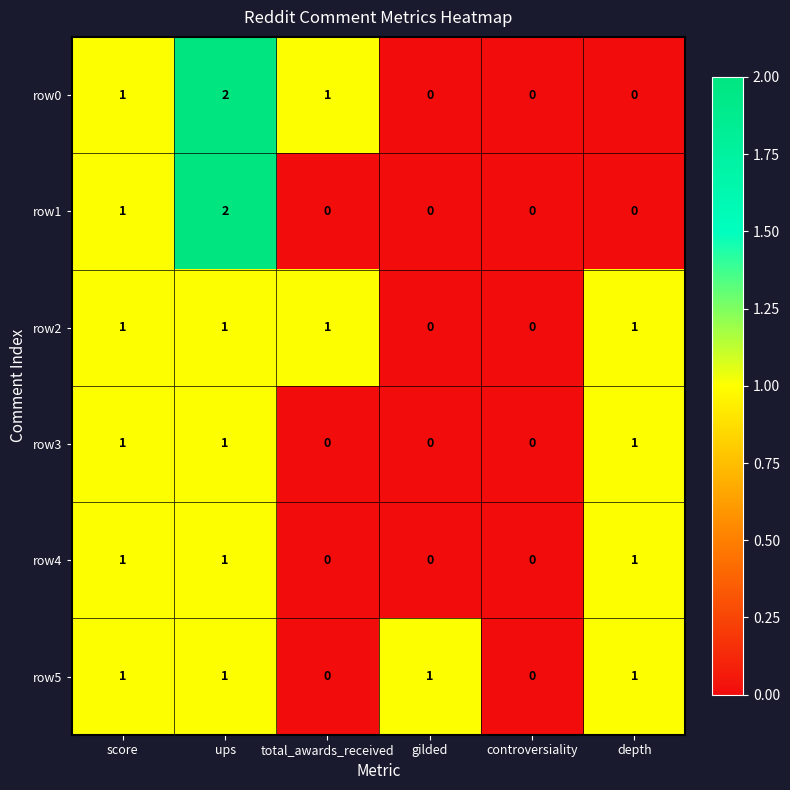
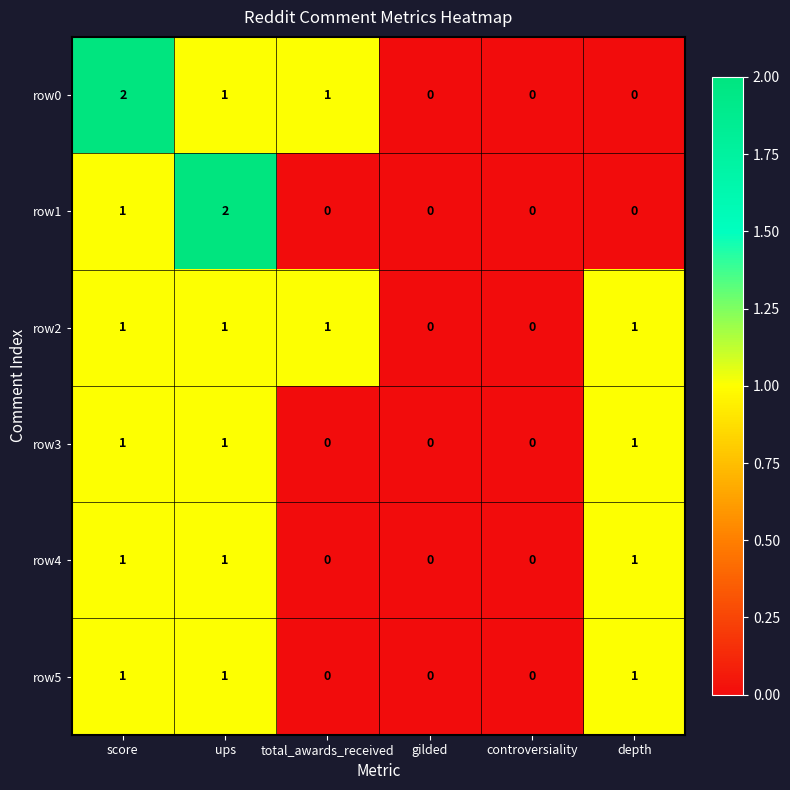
  {
    "row0": {
-     "score": 1,
-     "ups": 2,
+     "score": 2,
+     "ups": 1,
      "total_awards_received": 1,
      "gilded": 0,
      "controversiality": 0,
      "depth": 0
    },
    "row1": {
      "score": 1,
      "ups": 2,
      "total_awards_received": 0,
      "gilded": 0,
      "controversiality": 0,
      "depth": 0
    },
    "row2": {
      "score": 1,
      "ups": 1,
      "total_awards_received": 1,
      "gilded": 0,
      "controversiality": 0,
      "depth": 1
    },
    "row3": {
      "score": 1,
      "ups": 1,
      "total_awards_received": 0,
      "gilded": 0,
      "controversiality": 0,
      "depth": 1
    },
    "row4": {
      "score": 1,
      "ups": 1,
      "total_awards_received": 0,
      "gilded": 0,
      "controversiality": 0,
      "depth": 1
    },
    "row5": {
      "score": 1,
      "ups": 1,
      "total_awards_received": 0,
-     "gilded": 1,
+     "gilded": 0,
      "controversiality": 0,
      "depth": 1
    }
  }
